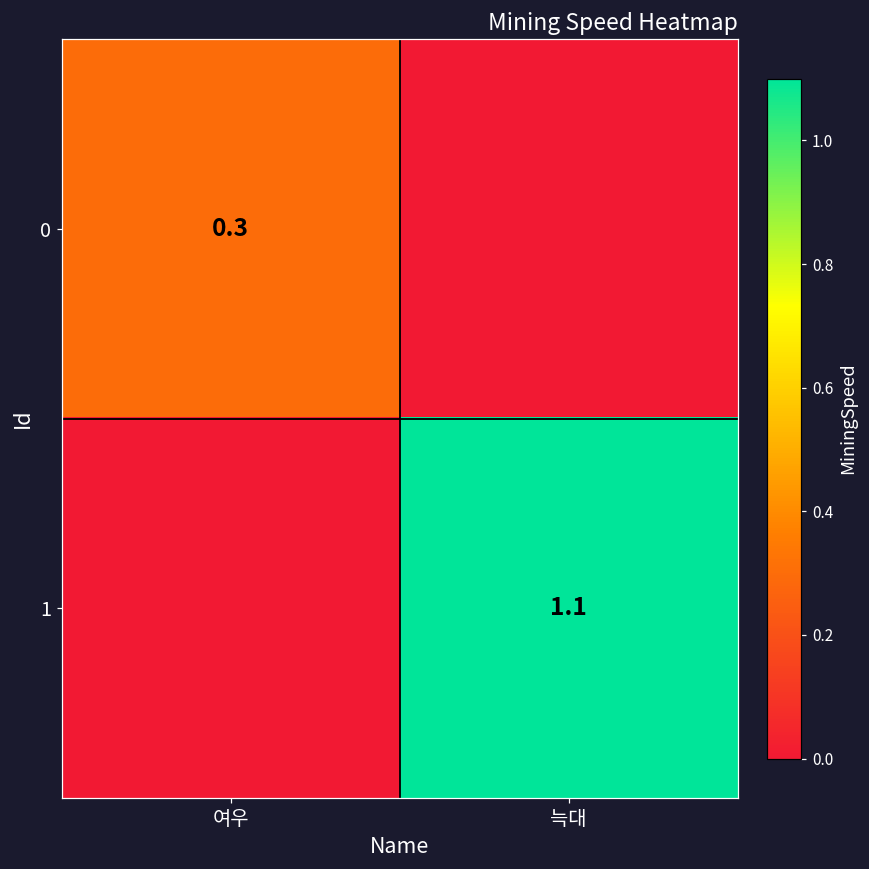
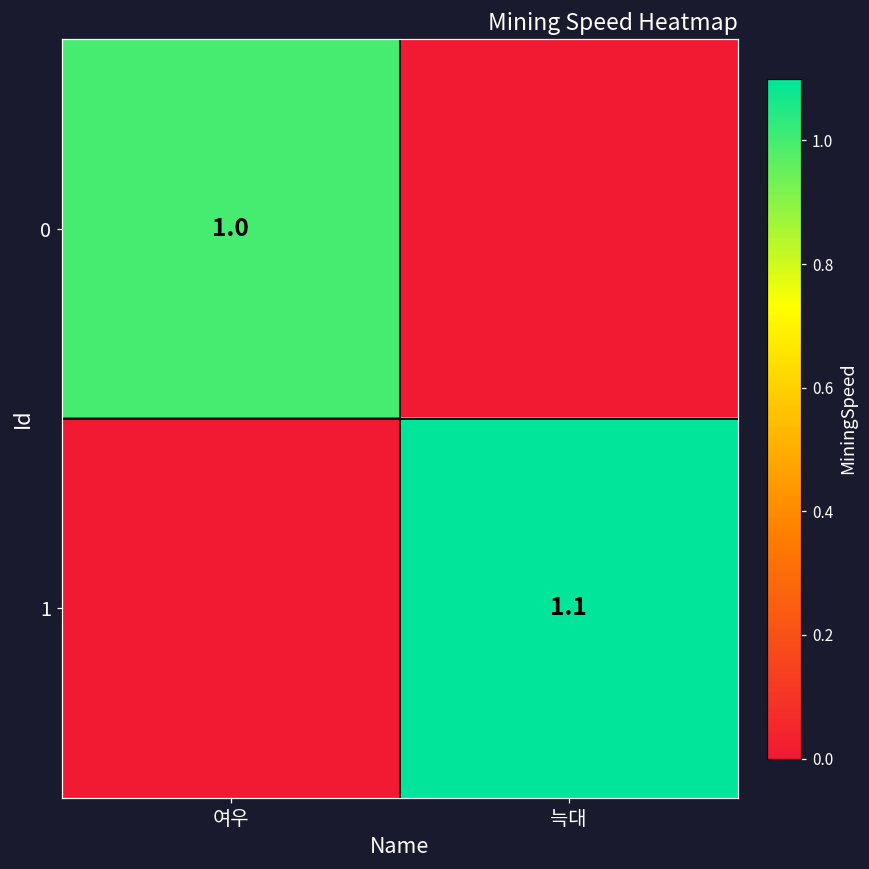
  {
    "0": {
-     "여우": 0.3
+     "여우": 1.0
    },
    "1": {
      "늑대": 1.1
    }
  }
